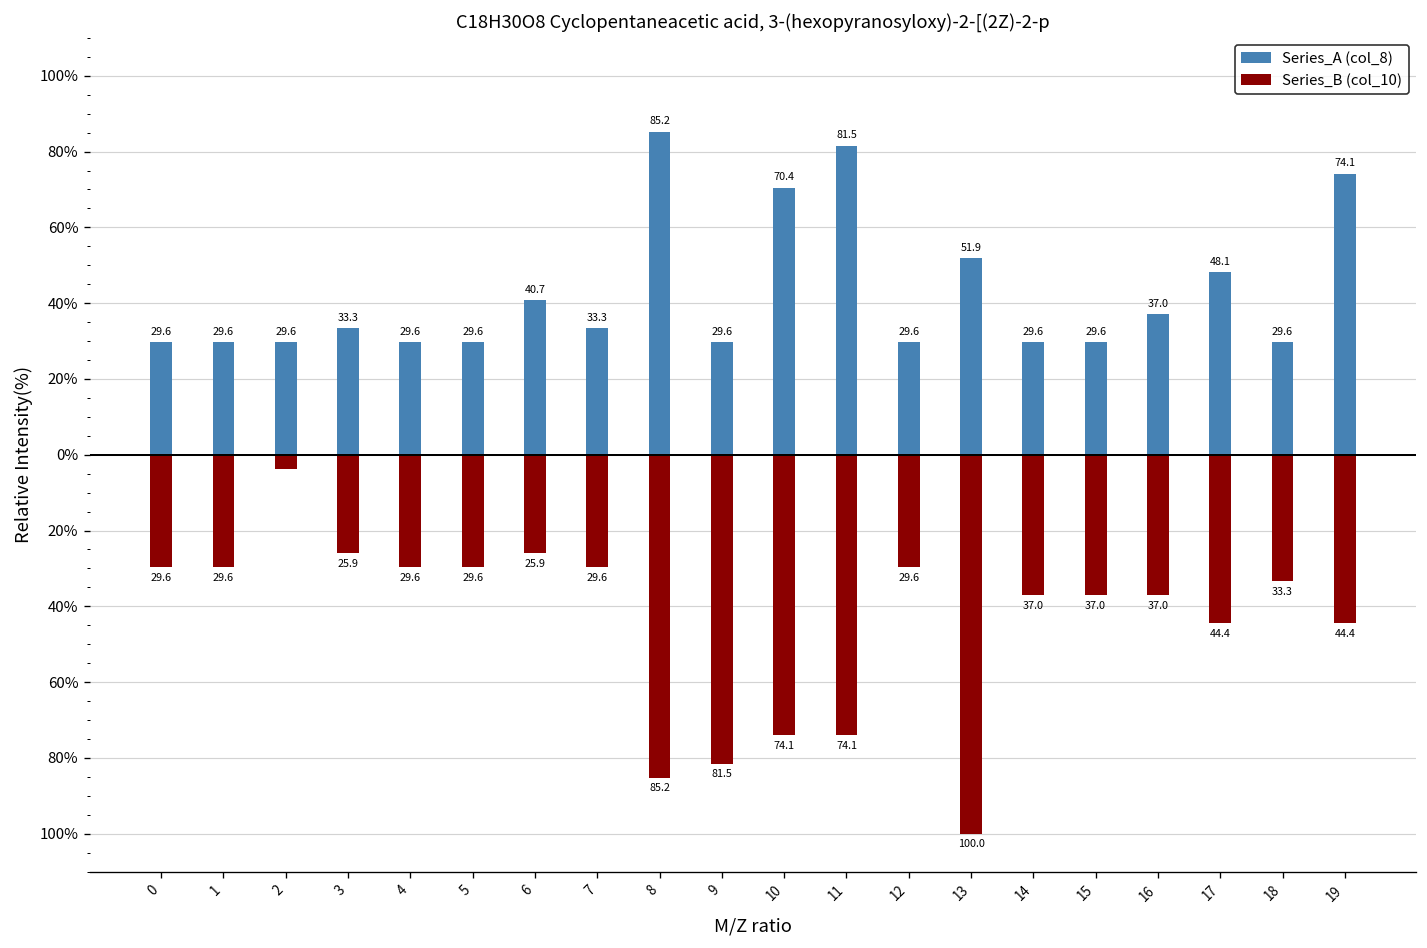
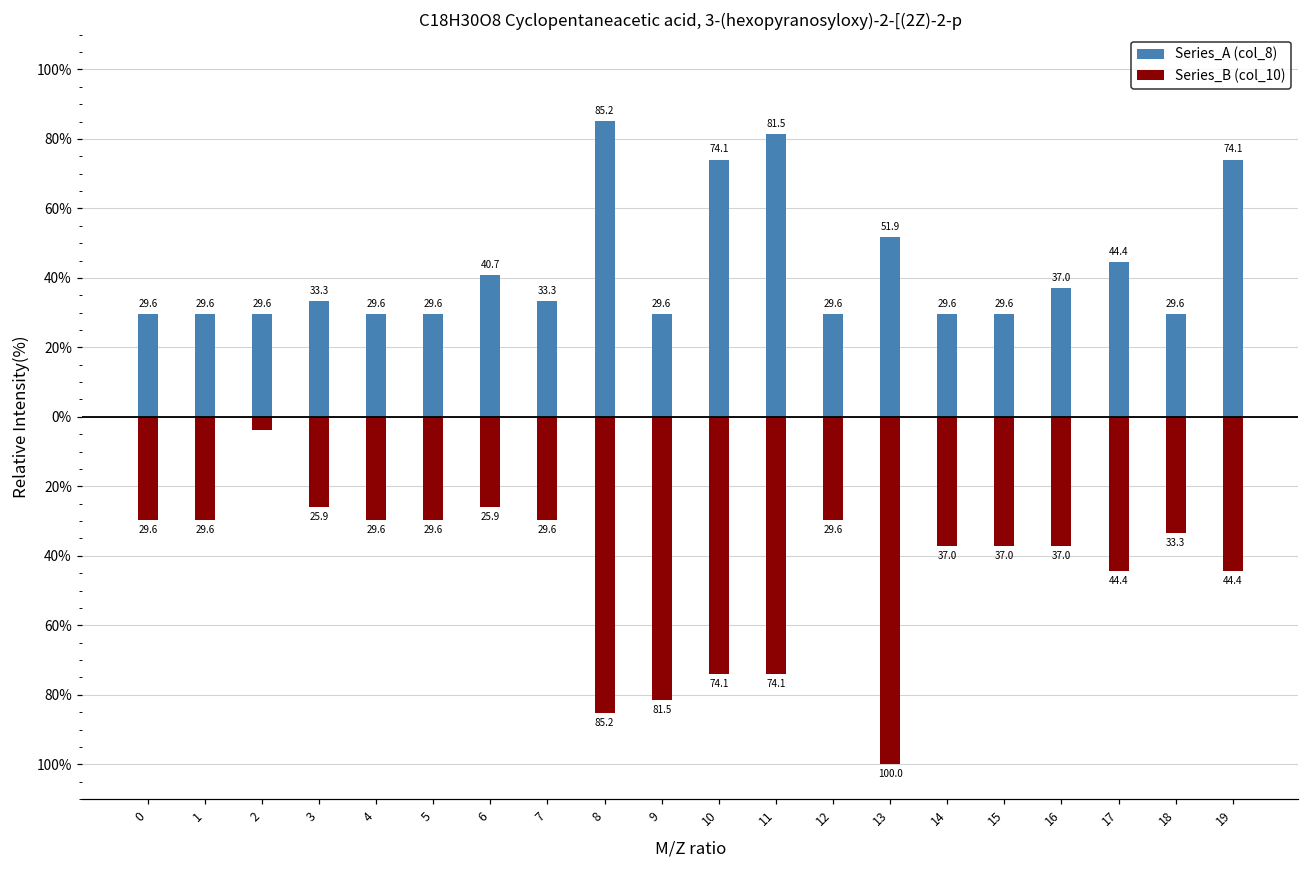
  {
    "Series_A (col_8)": {
      "0": 29.6,
      "1": 29.6,
      "2": 29.6,
      "3": 33.3,
      "4": 29.6,
      "5": 29.6,
      "6": 40.7,
      "7": 33.3,
      "8": 85.2,
      "9": 29.6,
-     "10": 70.4,
+     "10": 74.1,
      "11": 81.5,
      "12": 29.6,
      "13": 51.9,
      "14": 29.6,
      "15": 29.6,
      "16": 37.0,
-     "17": 48.1,
+     "17": 44.4,
      "18": 29.6,
      "19": 74.1
    }
  }
